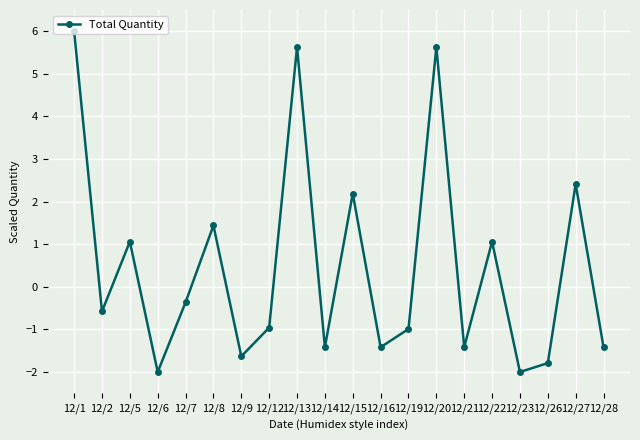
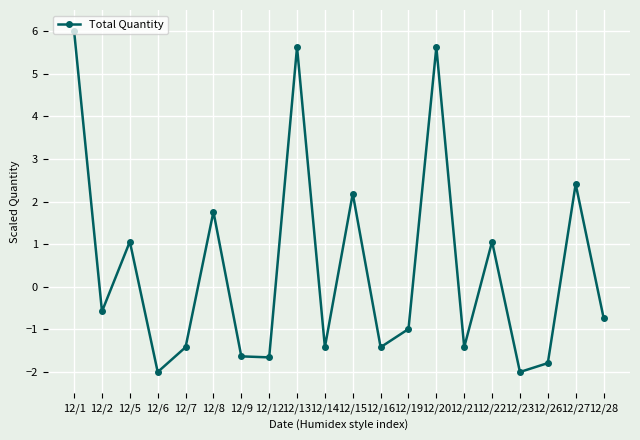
  {
    "12/2": -0.6,
    "12/5": 1.1,
    "12/6": -2.0,
-   "12/7": -0.4,
-   "12/8": 1.4,
+   "12/7": -1.4,
+   "12/8": 1.8,
    "12/9": -1.6,
-   "12/12": -1.0,
+   "12/12": -1.7,
    "12/13": 5.6,
    "12/14": -1.4,
    "12/15": 2.2,
    "12/16": -1.4,
    "12/19": -1.0,
    "12/20": 5.6,
    "12/21": -1.4,
    "12/22": 1.1,
    "12/23": -2.0,
    "12/26": -1.8,
    "12/27": 2.4,
-   "12/28": -1.4
+   "12/28": -0.7
  }
